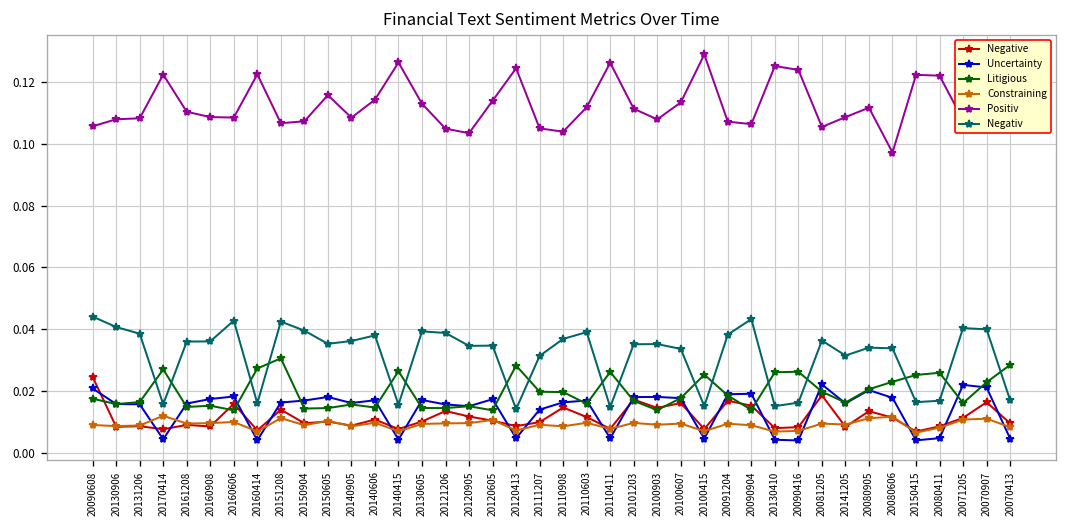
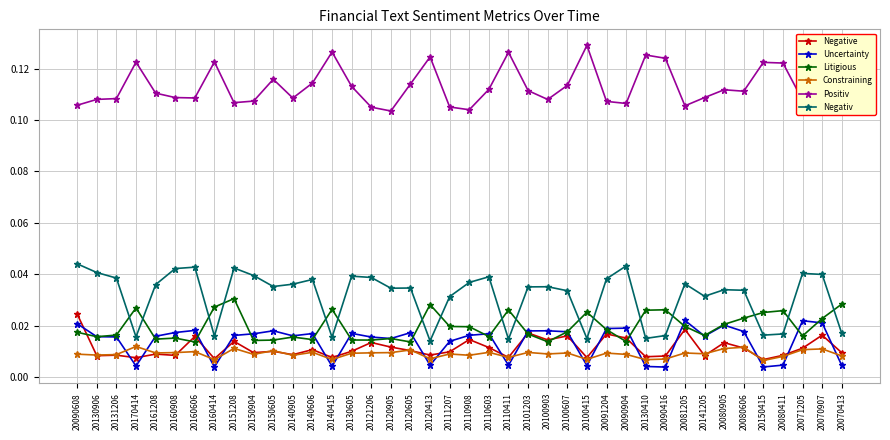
  {
    "Negative": {
      "20090608": 0.025,
      "20170414": 0.008,
      "20160908": 0.008,
      "20160606": 0.016,
      "20151208": 0.014,
      "20140606": 0.011,
      "20120905": 0.012,
      "20120413": 0.009,
      "20110908": 0.015,
      "20110603": 0.012,
      "20100607": 0.016,
      "20091204": 0.017,
      "20090904": 0.015,
      "20130410": 0.008,
      "20090416": 0.008,
      "20081205": 0.019,
      "20080905": 0.013,
      "20070907": 0.016,
      "20070413": 0.009
    },
    "Uncertainty": {
      "20090608": 0.021,
      "20170414": 0.004,
      "20161208": 0.016,
      "20160908": 0.017,
      "20160606": 0.018,
      "20160414": 0.004,
      "20151208": 0.016,
      "20150904": 0.017,
      "20150605": 0.018,
      "20140606": 0.017,
      "20140415": 0.004,
      "20130605": 0.017,
      "20121206": 0.016,
      "20120605": 0.017,
      "20120413": 0.005,
      "20111207": 0.014,
      "20110908": 0.016,
      "20110603": 0.017,
      "20110411": 0.005,
      "20100903": 0.018,
      "20100415": 0.004,
      "20090904": 0.019,
      "20130410": 0.004,
      "20090416": 0.004,
      "20081205": 0.022,
      "20080606": 0.018,
      "20150415": 0.004,
      "20080411": 0.005,
      "20071205": 0.022,
      "20070907": 0.021,
      "20070413": 0.005
    },
    "Litigious": {
      "20090608": 0.017,
      "20170414": 0.027,
      "20161208": 0.015,
      "20160908": 0.015,
      "20160606": 0.014,
      "20160414": 0.027,
      "20151208": 0.031,
      "20150904": 0.014,
      "20150605": 0.014,
      "20140606": 0.015,
      "20140415": 0.026,
      "20130605": 0.014,
      "20120605": 0.014,
      "20120413": 0.028,
      "20111207": 0.020,
      "20110908": 0.020,
      "20110603": 0.016,
      "20110411": 0.026,
      "20100415": 0.025,
      "20090904": 0.014,
      "20130410": 0.026,
      "20090416": 0.026,
      "20081205": 0.020,
      "20080606": 0.023,
      "20150415": 0.025,
      "20080411": 0.026,
      "20071205": 0.016,
      "20070907": 0.023,
      "20070413": 0.028
    },
    "Constraining": {
      "20090608": 0.009,
      "20170414": 0.012,
      "20160908": 0.010,
      "20160606": 0.010,
      "20151208": 0.011,
      "20140606": 0.010,
      "20121206": 0.009,
      "20120905": 0.010,
      "20120413": 0.007,
      "20110908": 0.009,
      "20110603": 0.010,
      "20101203": 0.010,
      "20100903": 0.009,
      "20100607": 0.009,
      "20091204": 0.009,
      "20090904": 0.009,
      "20130410": 0.007,
      "20090416": 0.007,
      "20081205": 0.009,
      "20080905": 0.011,
      "20070907": 0.011,
      "20070413": 0.008
    },
    "Positiv": {
      "20090608": 0.106,
      "20130906": 0.108,
      "20131206": 0.108,
      "20170414": 0.123,
      "20161208": 0.110,
      "20160908": 0.109,
      "20160606": 0.109,
      "20160414": 0.123,
      "20151208": 0.107,
      "20150904": 0.107,
      "20150605": 0.116,
      "20140905": 0.109,
      "20140606": 0.114,
      "20140415": 0.126,
      "20130605": 0.113,
      "20121206": 0.105,
      "20120905": 0.104,
      "20120605": 0.114,
      "20120413": 0.125,
      "20111207": 0.105,
      "20110908": 0.104,
      "20110603": 0.112,
      "20110411": 0.126,
      "20101203": 0.111,
      "20100903": 0.108,
      "20100607": 0.113,
      "20100415": 0.129,
      "20091204": 0.107,
      "20090904": 0.106,
      "20130410": 0.125,
      "20090416": 0.124,
      "20081205": 0.106,
      "20141205": 0.109,
      "20080905": 0.112,
-     "20080606": 0.097,
+     "20080606": 0.111,
      "20150415": 0.122,
      "20080411": 0.122
    },
    "Negativ": {
      "20090608": 0.044,
      "20130906": 0.041,
      "20131206": 0.039,
      "20170414": 0.016,
      "20161208": 0.036,
-     "20160908": 0.036,
+     "20160908": 0.042,
      "20160606": 0.043,
      "20160414": 0.016,
      "20151208": 0.042,
      "20150904": 0.040,
      "20150605": 0.035,
      "20140905": 0.036,
      "20140606": 0.038,
      "20140415": 0.016,
      "20130605": 0.039,
      "20121206": 0.039,
      "20120905": 0.035,
      "20120605": 0.035,
      "20120413": 0.014,
      "20111207": 0.031,
      "20110908": 0.037,
      "20110603": 0.039,
      "20110411": 0.015,
      "20101203": 0.035,
      "20100903": 0.035,
      "20100607": 0.034,
      "20100415": 0.015,
      "20091204": 0.038,
      "20090904": 0.043,
      "20130410": 0.015,
      "20090416": 0.016,
      "20081205": 0.036,
      "20141205": 0.031,
      "20080905": 0.034,
      "20080606": 0.034,
      "20150415": 0.016,
      "20080411": 0.017,
      "20071205": 0.040,
      "20070907": 0.040,
      "20070413": 0.017
    }
  }
